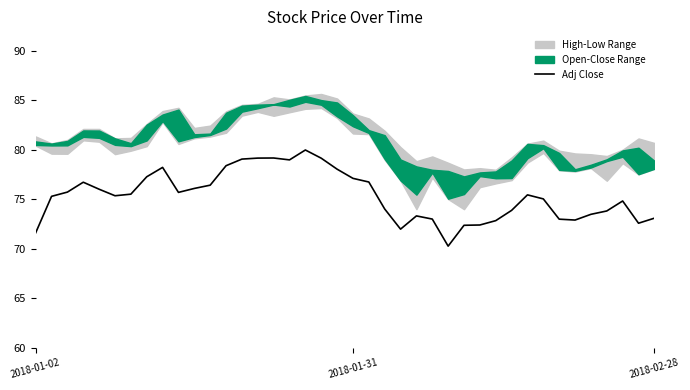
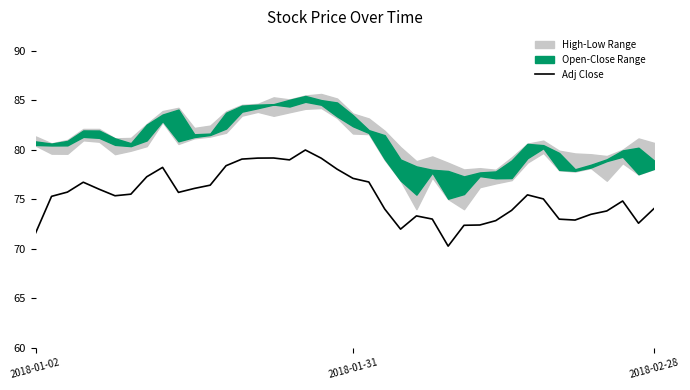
  {
    "Adj Close": {
      "2018-01-02": 72,
      "2018-01-31": 77,
-     "2018-02-28": 73
+     "2018-02-28": 74
    }
  }
